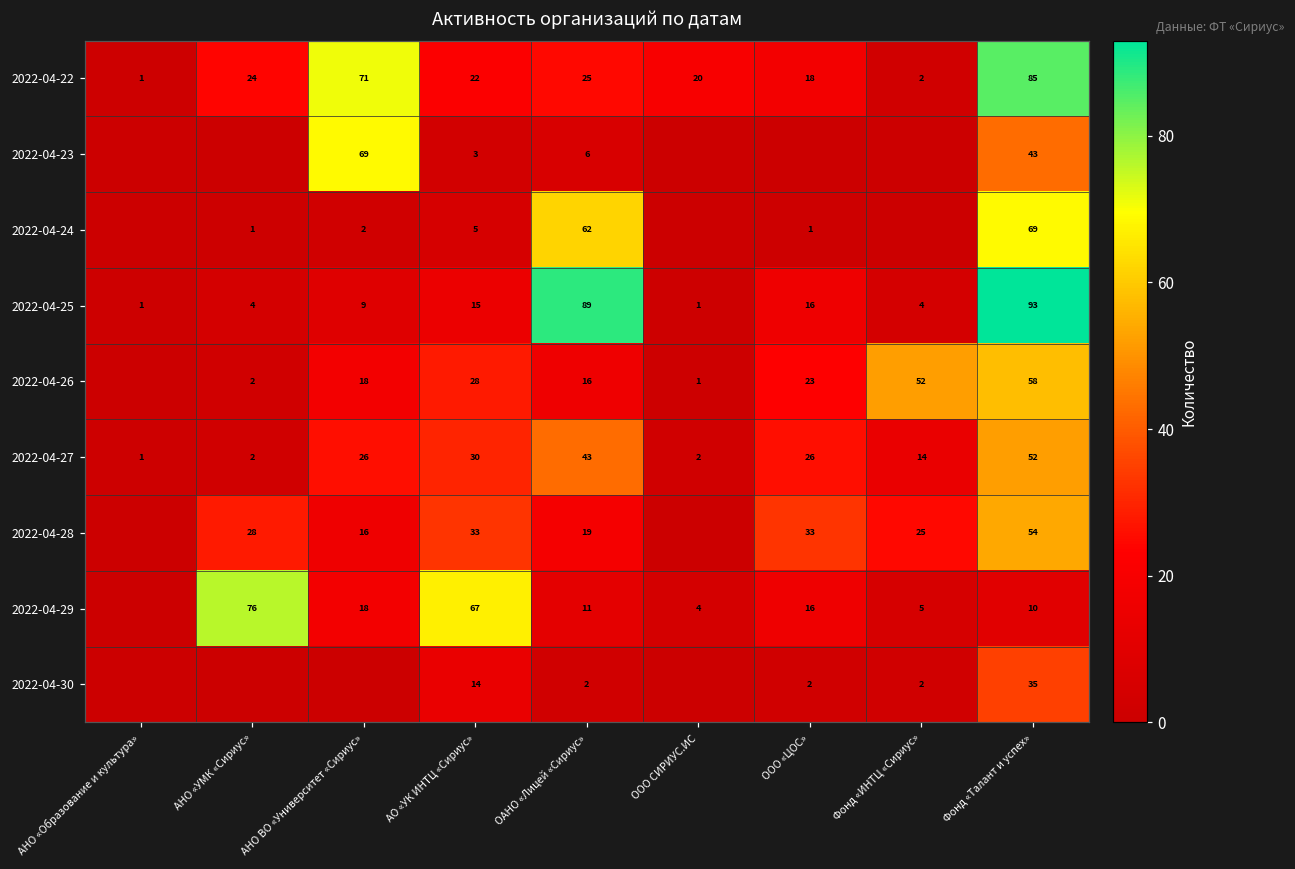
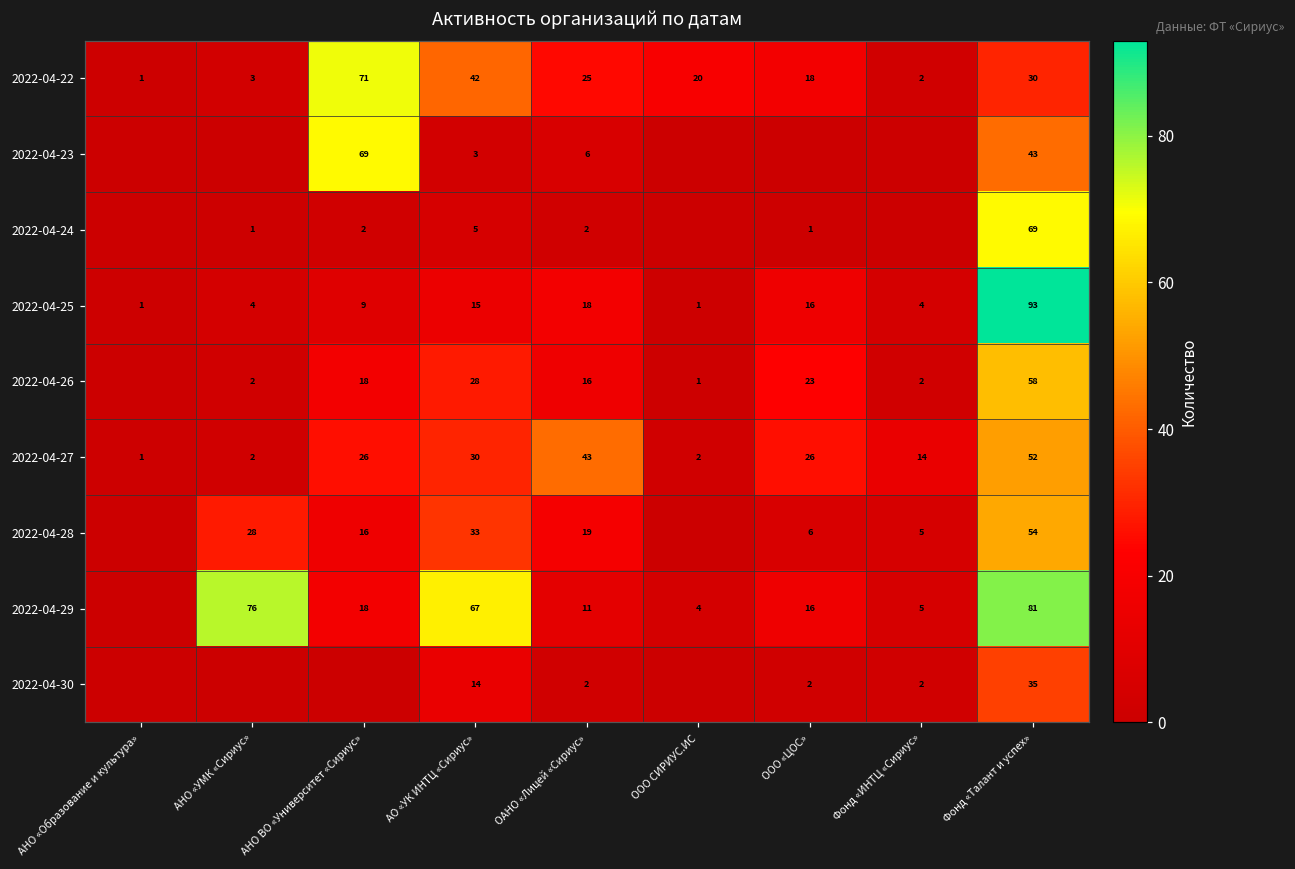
  {
    "2022-04-22": {
      "АНО «Образование и культура»": 1,
-     "АНО «УМК «Сириус»": 24,
+     "АНО «УМК «Сириус»": 3,
      "АНО ВО «Университет «Сириус»": 71,
-     "АО «УК ИНТЦ «Сириус»": 22,
+     "АО «УК ИНТЦ «Сириус»": 42,
      "ОАНО «Лицей «Сириус»": 25,
      "ООО СИРИУС.ИС": 20,
      "ООО «ЦОС»": 18,
      "Фонд «ИНТЦ «Сириус»": 2,
-     "Фонд «Талант и успех»": 85
+     "Фонд «Талант и успех»": 30
    },
    "2022-04-23": {
      "АНО ВО «Университет «Сириус»": 69,
      "АО «УК ИНТЦ «Сириус»": 3,
      "ОАНО «Лицей «Сириус»": 6,
      "Фонд «Талант и успех»": 43
    },
    "2022-04-24": {
      "АНО «УМК «Сириус»": 1,
      "АНО ВО «Университет «Сириус»": 2,
      "АО «УК ИНТЦ «Сириус»": 5,
-     "ОАНО «Лицей «Сириус»": 62,
+     "ОАНО «Лицей «Сириус»": 2,
      "ООО «ЦОС»": 1,
      "Фонд «Талант и успех»": 69
    },
    "2022-04-25": {
      "АНО «Образование и культура»": 1,
      "АНО «УМК «Сириус»": 4,
      "АНО ВО «Университет «Сириус»": 9,
      "АО «УК ИНТЦ «Сириус»": 15,
-     "ОАНО «Лицей «Сириус»": 89,
+     "ОАНО «Лицей «Сириус»": 18,
      "ООО СИРИУС.ИС": 1,
      "ООО «ЦОС»": 16,
      "Фонд «ИНТЦ «Сириус»": 4,
      "Фонд «Талант и успех»": 93
    },
    "2022-04-26": {
      "АНО «УМК «Сириус»": 2,
      "АНО ВО «Университет «Сириус»": 18,
      "АО «УК ИНТЦ «Сириус»": 28,
      "ОАНО «Лицей «Сириус»": 16,
      "ООО СИРИУС.ИС": 1,
      "ООО «ЦОС»": 23,
-     "Фонд «ИНТЦ «Сириус»": 52,
+     "Фонд «ИНТЦ «Сириус»": 2,
      "Фонд «Талант и успех»": 58
    },
    "2022-04-27": {
      "АНО «Образование и культура»": 1,
      "АНО «УМК «Сириус»": 2,
      "АНО ВО «Университет «Сириус»": 26,
      "АО «УК ИНТЦ «Сириус»": 30,
      "ОАНО «Лицей «Сириус»": 43,
      "ООО СИРИУС.ИС": 2,
      "ООО «ЦОС»": 26,
      "Фонд «ИНТЦ «Сириус»": 14,
      "Фонд «Талант и успех»": 52
    },
    "2022-04-28": {
      "АНО «УМК «Сириус»": 28,
      "АНО ВО «Университет «Сириус»": 16,
      "АО «УК ИНТЦ «Сириус»": 33,
      "ОАНО «Лицей «Сириус»": 19,
-     "ООО «ЦОС»": 33,
-     "Фонд «ИНТЦ «Сириус»": 25,
+     "ООО «ЦОС»": 6,
+     "Фонд «ИНТЦ «Сириус»": 5,
      "Фонд «Талант и успех»": 54
    },
    "2022-04-29": {
      "АНО «УМК «Сириус»": 76,
      "АНО ВО «Университет «Сириус»": 18,
      "АО «УК ИНТЦ «Сириус»": 67,
      "ОАНО «Лицей «Сириус»": 11,
      "ООО СИРИУС.ИС": 4,
      "ООО «ЦОС»": 16,
      "Фонд «ИНТЦ «Сириус»": 5,
-     "Фонд «Талант и успех»": 10
+     "Фонд «Талант и успех»": 81
    },
    "2022-04-30": {
      "АО «УК ИНТЦ «Сириус»": 14,
      "ОАНО «Лицей «Сириус»": 2,
      "ООО «ЦОС»": 2,
      "Фонд «ИНТЦ «Сириус»": 2,
      "Фонд «Талант и успех»": 35
    }
  }
